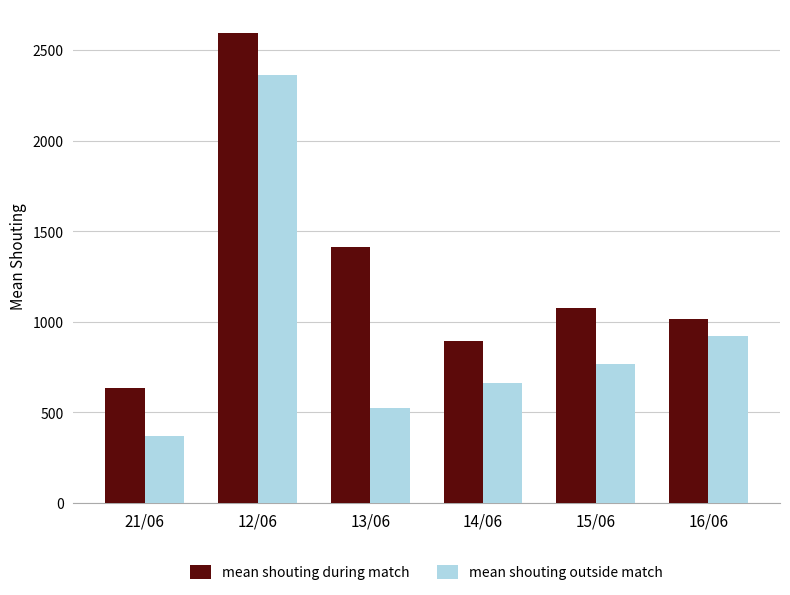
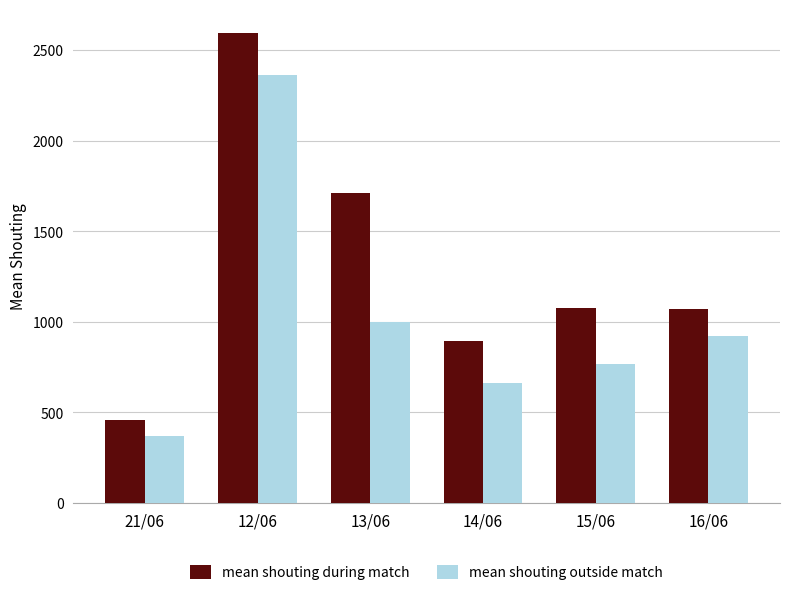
  {
    "mean shouting during match": {
-     "21/06": 630,
+     "21/06": 460,
      "12/06": 2600,
-     "13/06": 1410,
+     "13/06": 1710,
      "14/06": 890,
      "15/06": 1080,
-     "16/06": 1010
+     "16/06": 1070
    },
    "mean shouting outside match": {
      "21/06": 370,
      "12/06": 2360,
-     "13/06": 520,
+     "13/06": 1000,
      "14/06": 660,
      "15/06": 770,
      "16/06": 920
    }
  }
